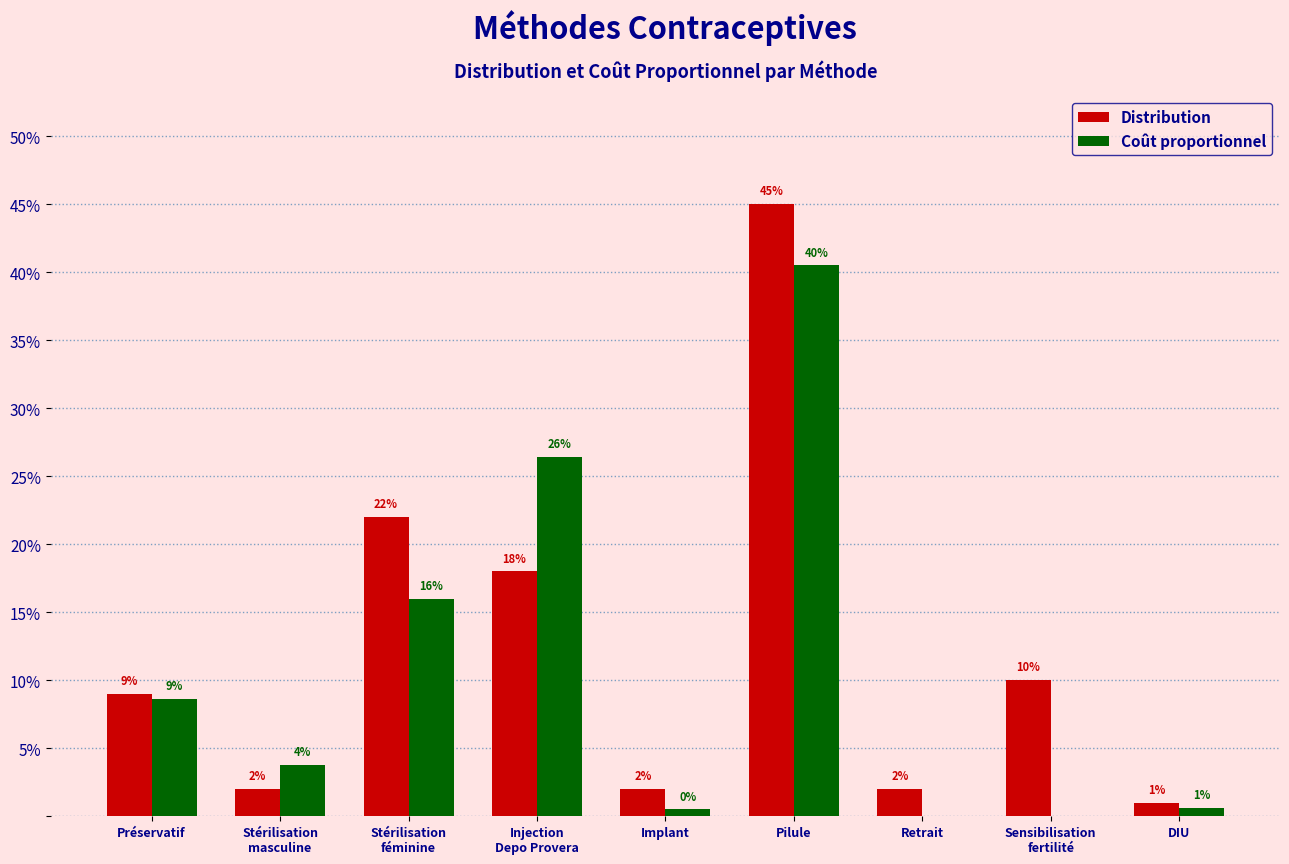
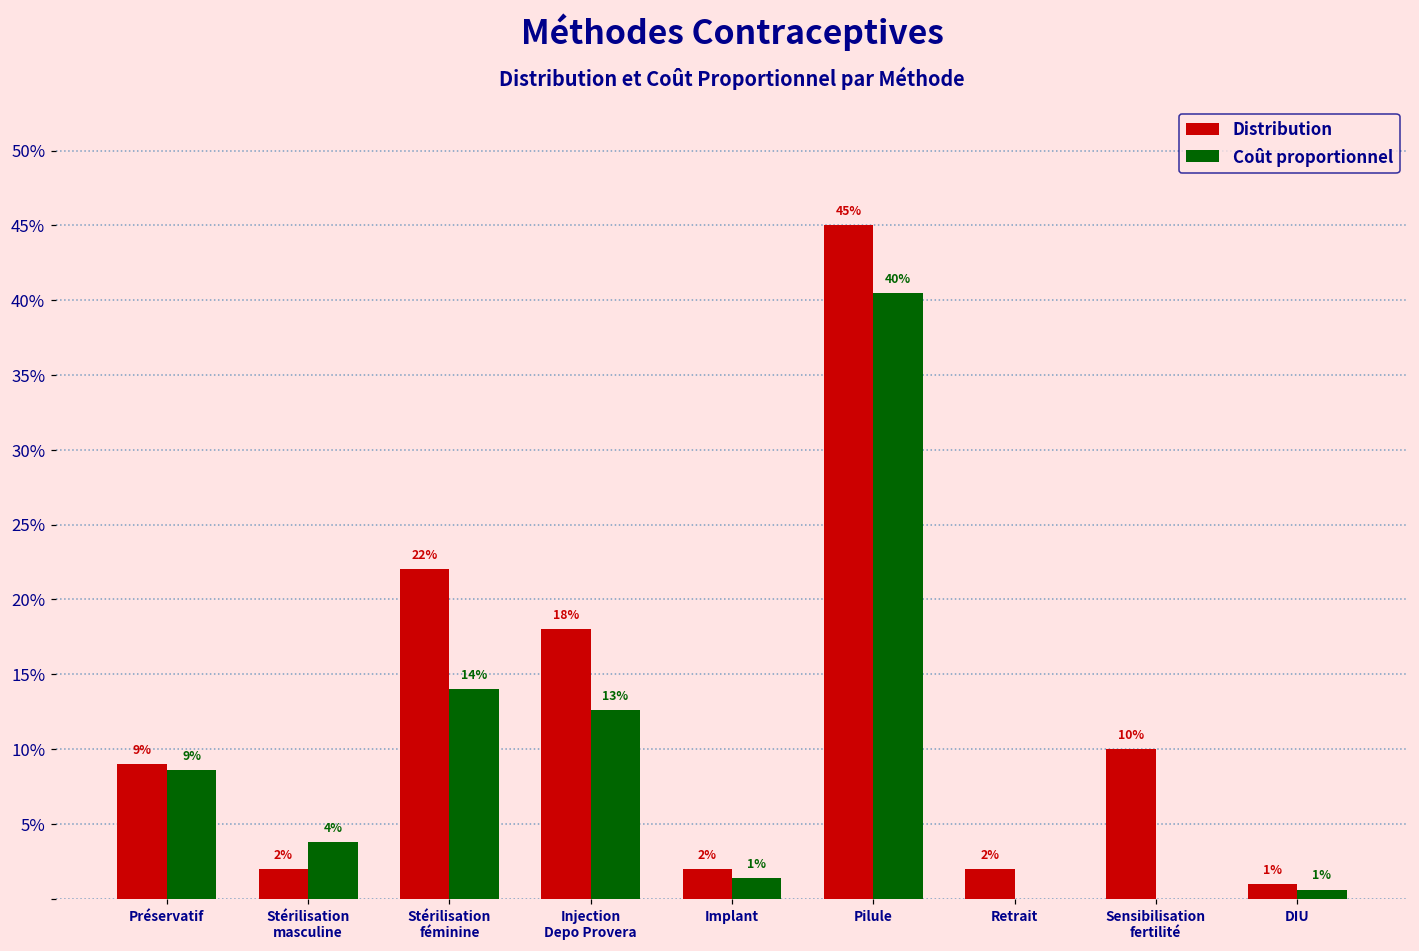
  {
    "Distribution": {
      "Préservatif": "9%",
      "Stérilisation masculine": "2%",
      "Stérilisation féminine": "22%",
      "Injection Depo Provera": "18%",
      "Implant": "2%",
      "Pilule": "45%",
      "Retrait": "2%",
      "Sensibilisation fertilité": "10%",
      "DIU": "1%"
    },
    "Coût proportionnel": {
      "Préservatif": "9%",
      "Stérilisation masculine": "4%",
-     "Stérilisation féminine": "16%",
-     "Injection Depo Provera": "26%",
-     "Implant": "0%",
+     "Stérilisation féminine": "14%",
+     "Injection Depo Provera": "13%",
+     "Implant": "1%",
      "Pilule": "40%",
      "DIU": "1%"
    }
  }
